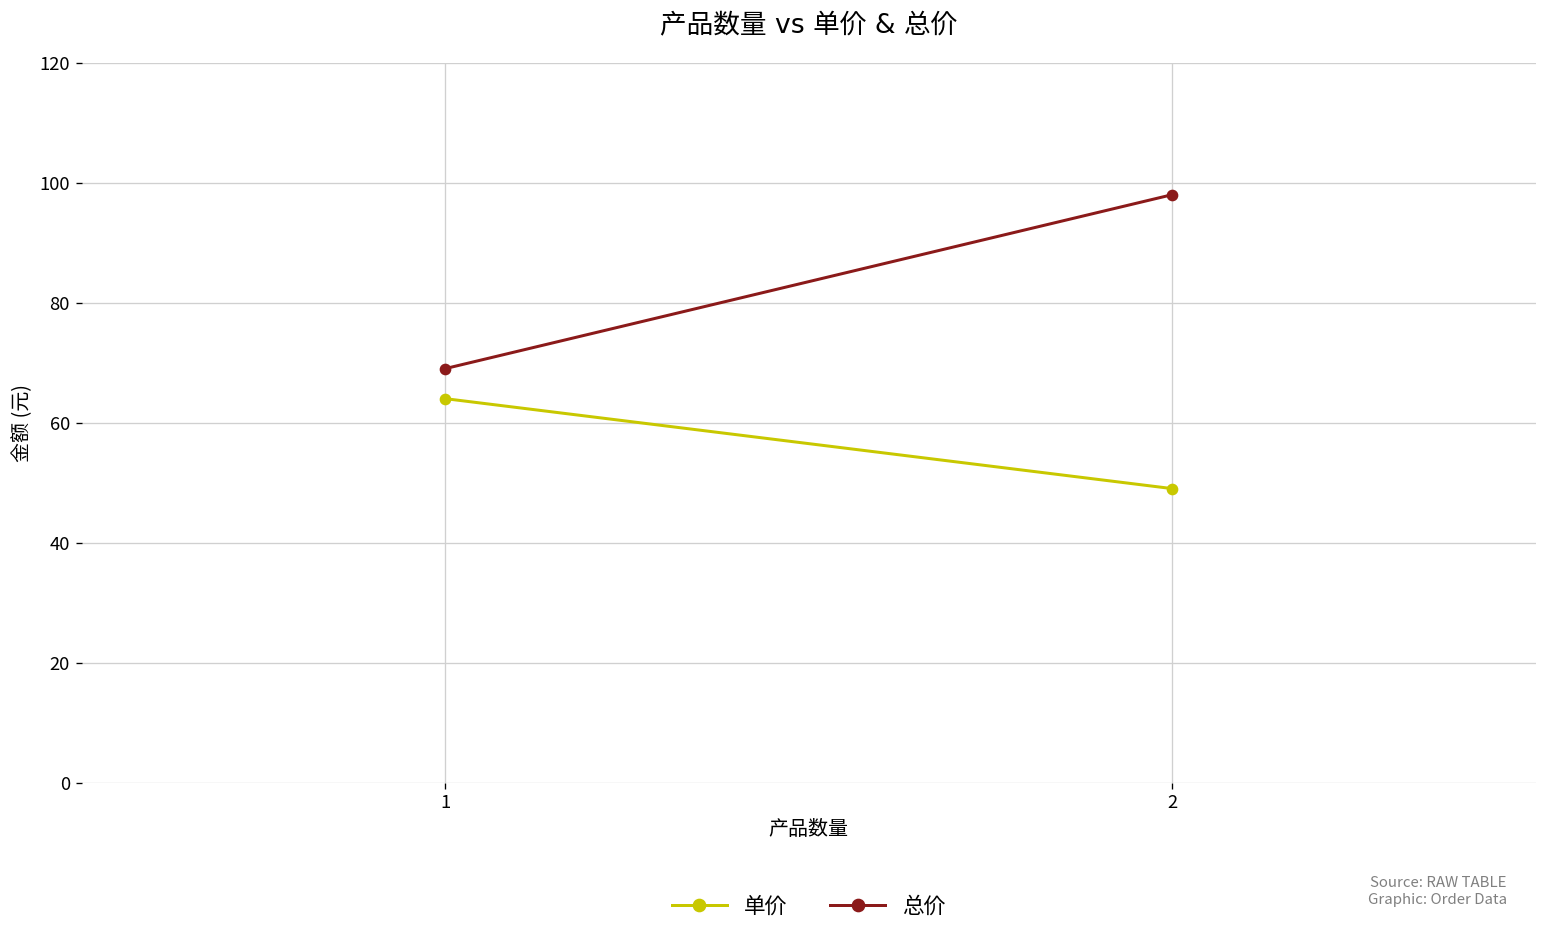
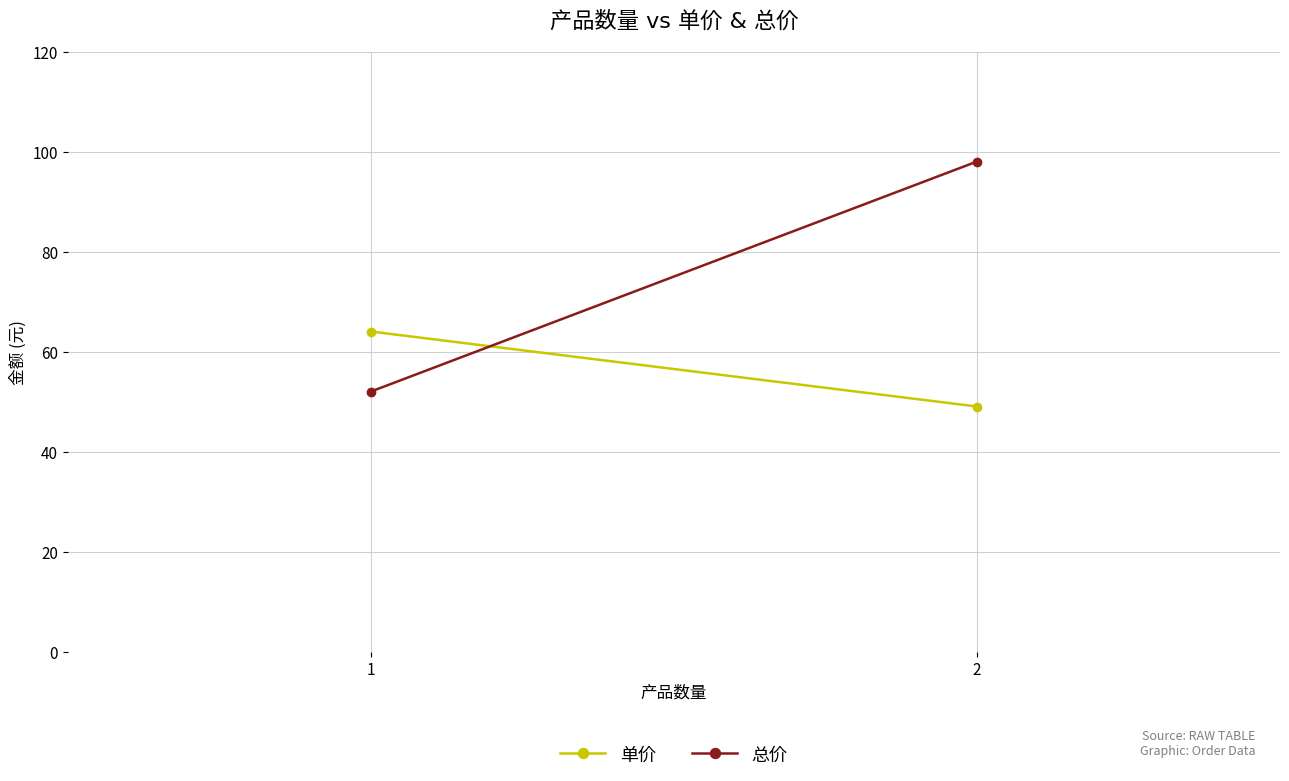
  {
    "单价": {
      "1": 64,
      "2": 49
    },
    "总价": {
-     "1": 69,
+     "1": 52,
      "2": 98
    }
  }
